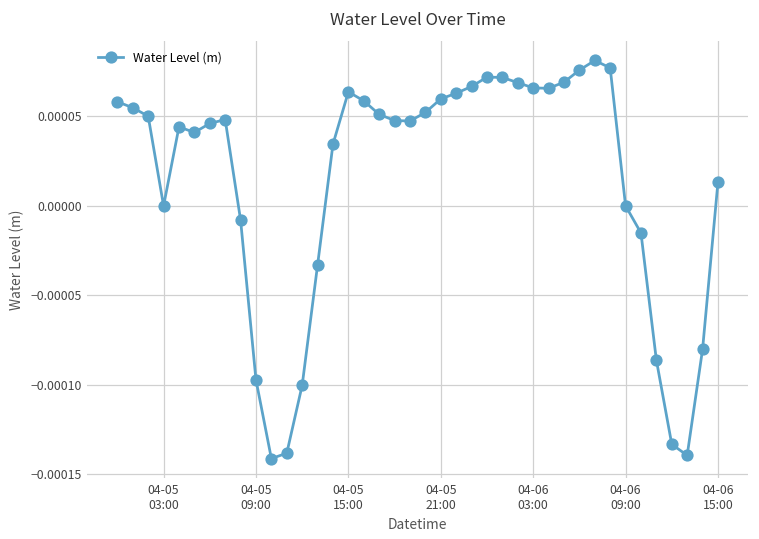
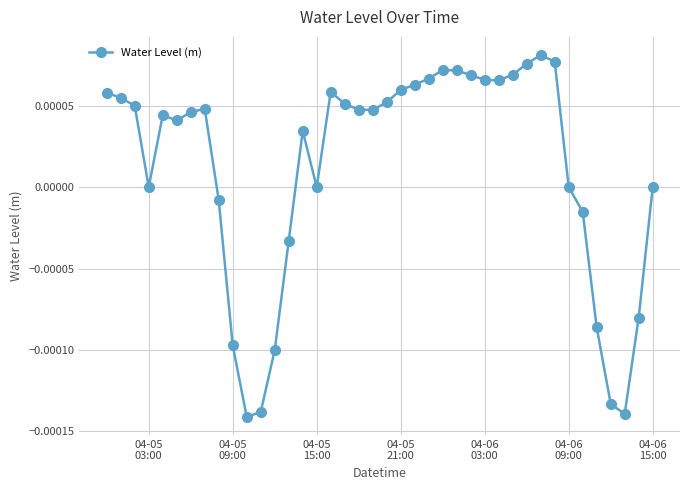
  {
    "04-05 03:00": 0.00000,
    "04-05 09:00": -0.000097,
-   "04-05 15:00": 0.0001,
+   "04-05 15:00": 0.0000,
    "04-05 21:00": 0.00006,
    "04-06 03:00": 0.000066,
    "04-06 09:00": 0.00000,
-   "04-06 15:00": 0.00001
+   "04-06 15:00": 0.00000
  }
